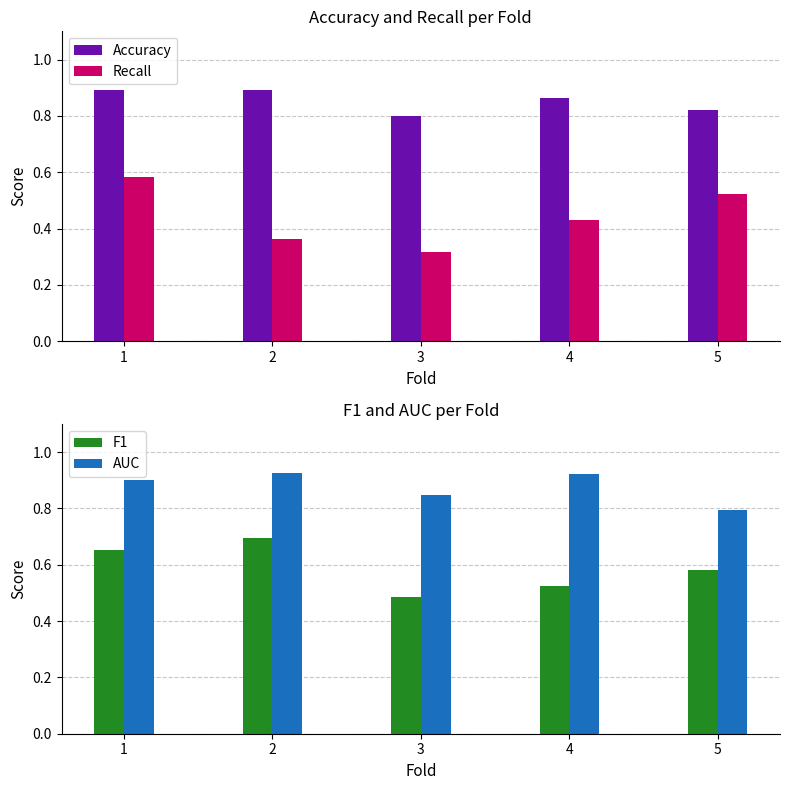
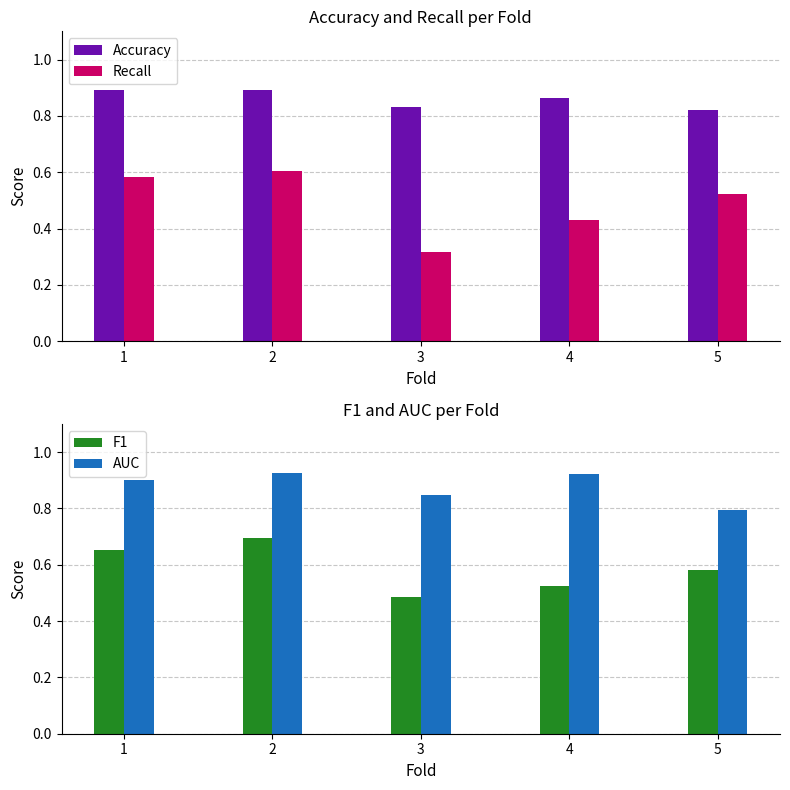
  {
    "Accuracy and Recall per Fold": {
      "Accuracy": {
        "1": 0.89,
        "2": 0.89,
-       "3": 0.80,
+       "3": 0.83,
        "4": 0.86,
        "5": 0.82
      },
      "Recall": {
        "1": 0.58,
-       "2": 0.36,
+       "2": 0.60,
        "3": 0.32,
        "4": 0.43,
        "5": 0.52
      }
    },
    "F1 and AUC per Fold": {
      "F1": {
        "1": 0.65,
        "2": 0.69,
        "3": 0.49,
        "4": 0.52,
        "5": 0.58
      },
      "AUC": {
        "1": 0.90,
        "2": 0.93,
        "3": 0.85,
        "4": 0.92,
        "5": 0.79
      }
    }
  }
